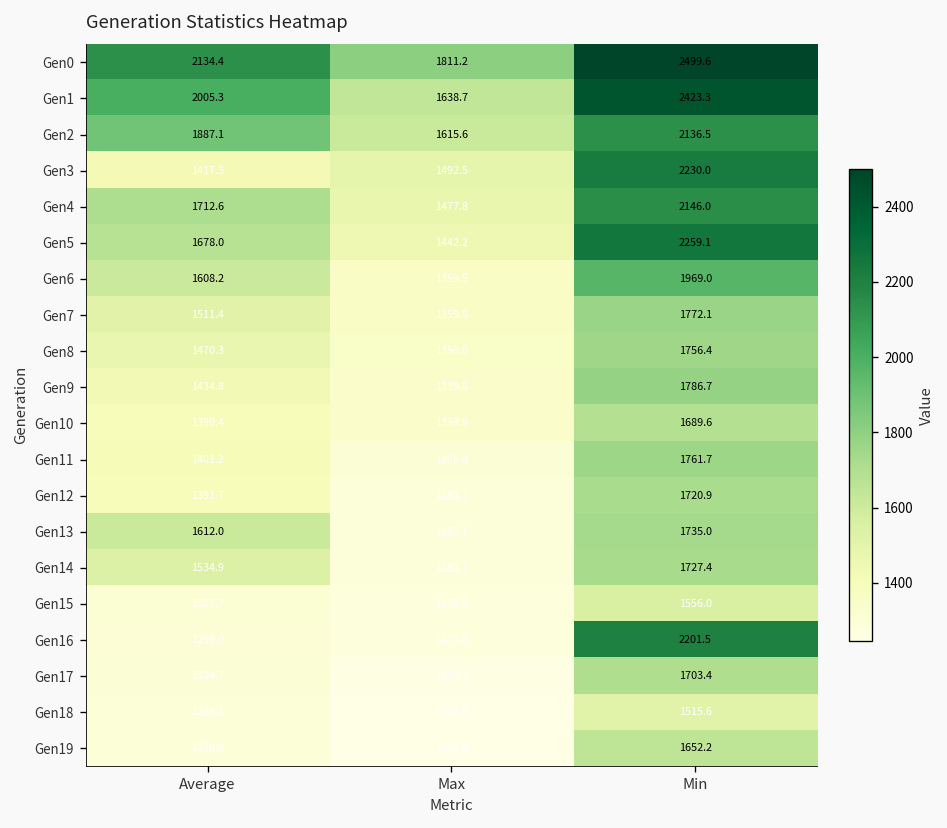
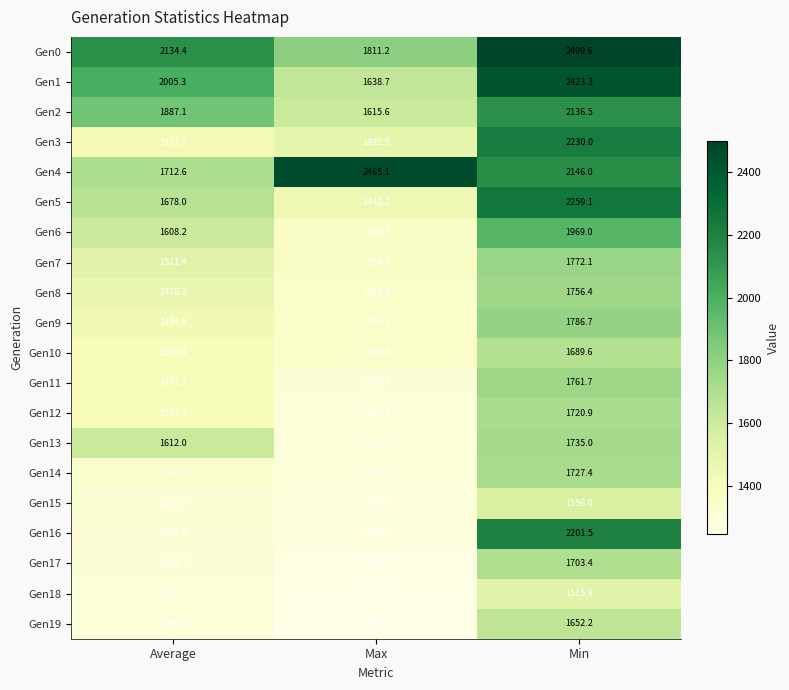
  {
    "Gen0": {
      "Average": 2134.4,
      "Max": 1811.2,
      "Min": 2499.6
    },
    "Gen1": {
      "Average": 2005.3,
      "Max": 1638.7,
      "Min": 2423.3
    },
    "Gen2": {
      "Average": 1887.1,
      "Max": 1615.6,
      "Min": 2136.5
    },
    "Gen3": {
      "Average": 1417.3,
      "Max": 1492.5,
      "Min": 2230.0
    },
    "Gen4": {
      "Average": 1712.6,
-     "Max": 1477.8,
+     "Max": 2465.1,
      "Min": 2146.0
    },
    "Gen5": {
      "Average": 1678.0,
      "Max": 1442.2,
      "Min": 2259.1
    },
    "Gen6": {
      "Average": 1608.2,
      "Max": 1359.5,
      "Min": 1969.0
    },
    "Gen7": {
      "Average": 1511.4,
      "Max": 1359.5,
      "Min": 1772.1
    },
    "Gen8": {
      "Average": 1470.3,
      "Max": 1350.0,
      "Min": 1756.4
    },
    "Gen9": {
      "Average": 1434.8,
      "Max": 1339.8,
      "Min": 1786.7
    },
    "Gen10": {
      "Average": 1399.4,
      "Max": 1339.8,
      "Min": 1689.6
    },
    "Gen11": {
      "Average": 1401.2,
      "Min": 1761.7
    },
    "Gen12": {
      "Average": 1391.7,
      "Min": 1720.9
    },
    "Gen13": {
      "Average": 1612.0,
      "Min": 1735.0
    },
    "Gen14": {
-     "Average": 1534.9,
+     "Average": 1334.2,
      "Min": 1727.4
    },
    "Gen15": {
      "Min": 1556.0
    },
    "Gen16": {
      "Min": 2201.5
    },
    "Gen17": {
      "Min": 1703.4
    },
    "Gen18": {
      "Min": 1515.6
    },
    "Gen19": {
      "Min": 1652.2
    }
  }
